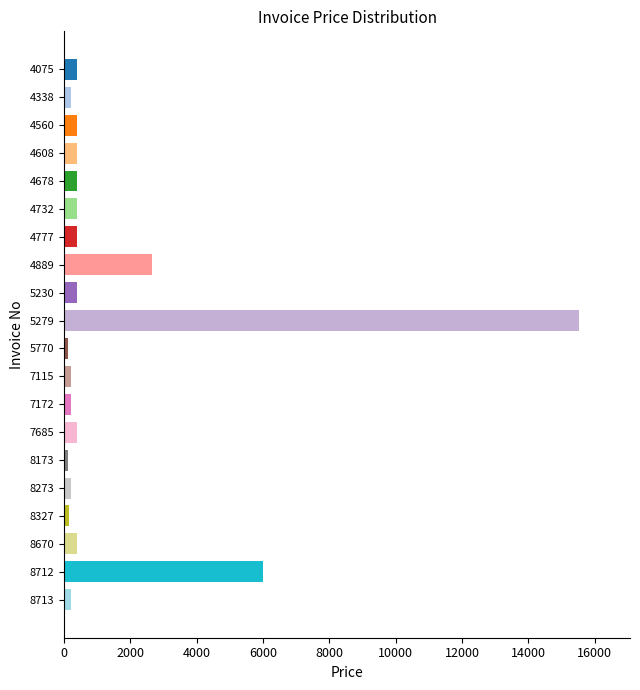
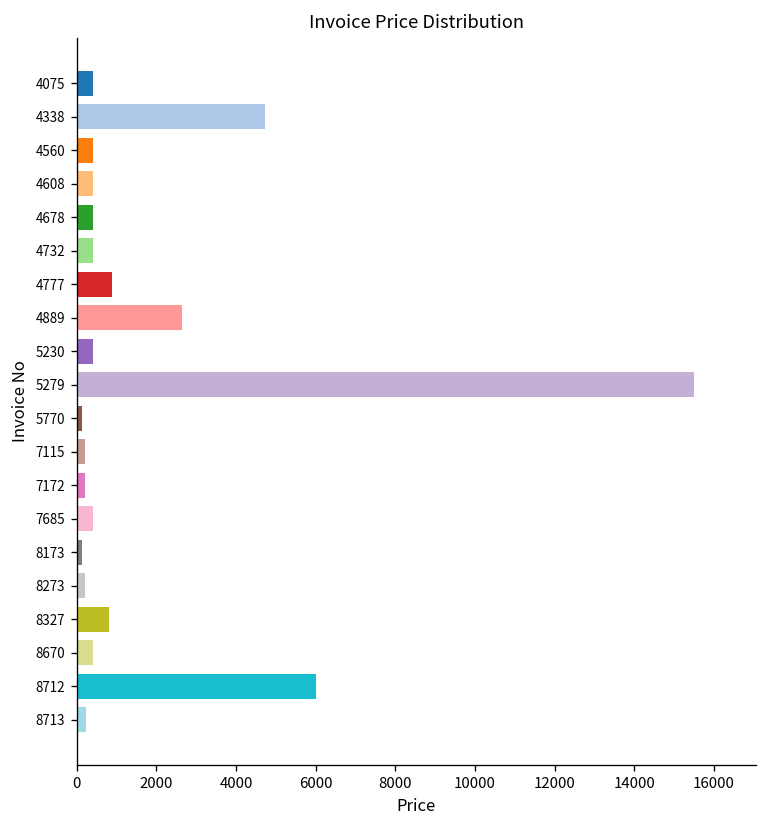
  {
    "4075": 400,
-   "4338": 200,
+   "4338": 4700,
    "4560": 400,
    "4608": 400,
    "4678": 400,
    "4732": 400,
-   "4777": 400,
+   "4777": 900,
    "4889": 2600,
    "5230": 400,
    "5279": 15500,
    "5770": 100,
    "7115": 200,
    "7172": 200,
    "7685": 400,
    "8173": 100,
    "8273": 200,
-   "8327": 200,
+   "8327": 800,
    "8670": 400,
    "8712": 6000,
    "8713": 200
  }
